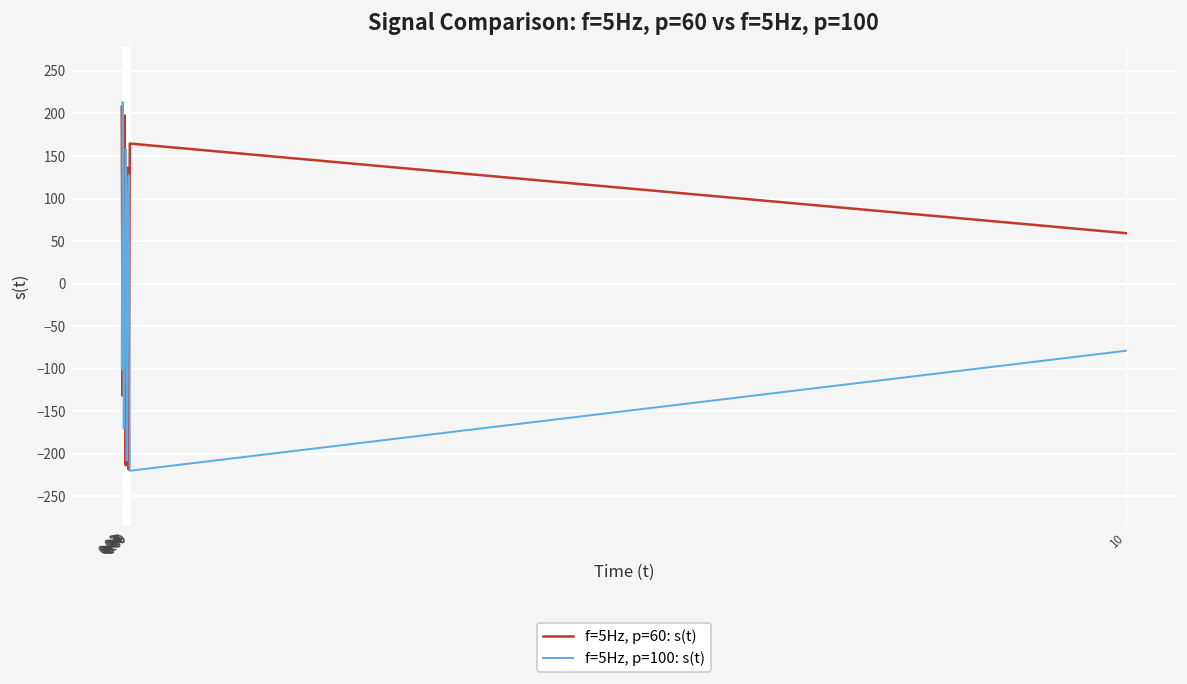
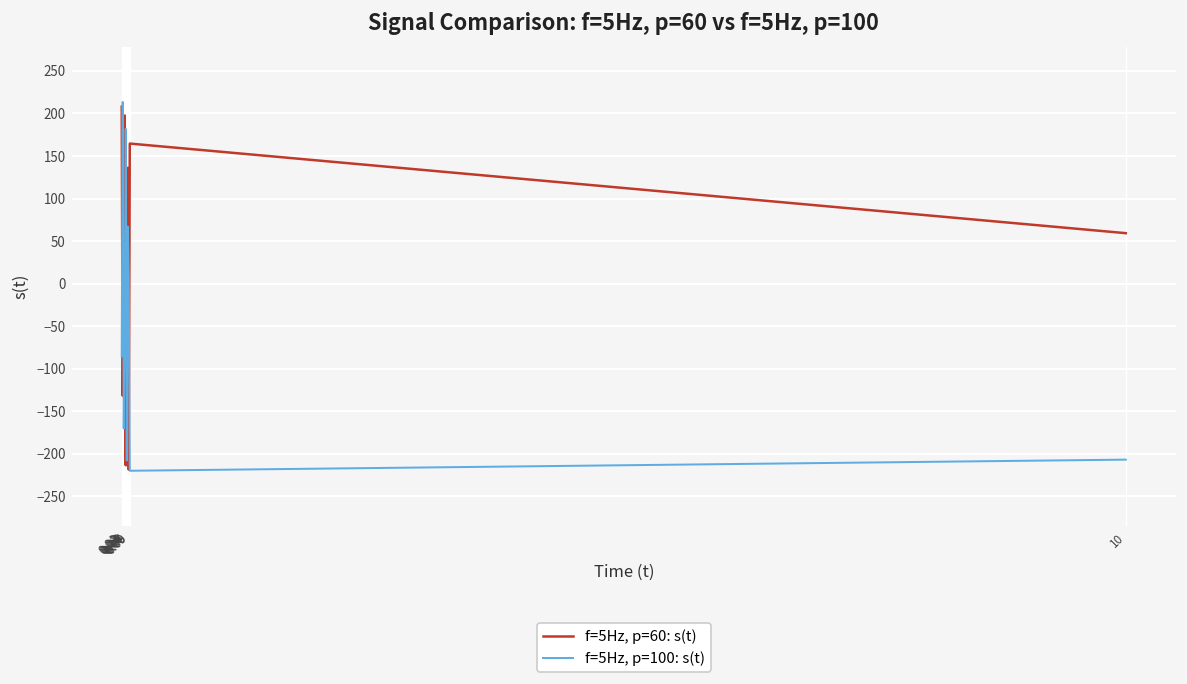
  {
    "f=5Hz, p=60: s(t)": {
      "0.01": 210,
      "0.02": -130,
      "0.03": 30,
      "0.04": 200,
      "0.05": -210,
-     "0.06": 20,
+     "0.06": 90,
      "0.07": 140,
      "0.09": 160,
      "10": 60
    },
    "f=5Hz, p=100: s(t)": {
-     "0.01": -100,
+     "0.01": -90,
      "0.02": 210,
      "0.03": -170,
-     "0.04": -10,
-     "0.05": 160,
+     "0.04": -60,
+     "0.05": 180,
      "0.06": -210,
-     "0.07": 90,
-     "0.08": 130,
-     "10": -80
+     "0.07": 70,
+     "0.08": 10,
+     "10": -210
    }
  }
